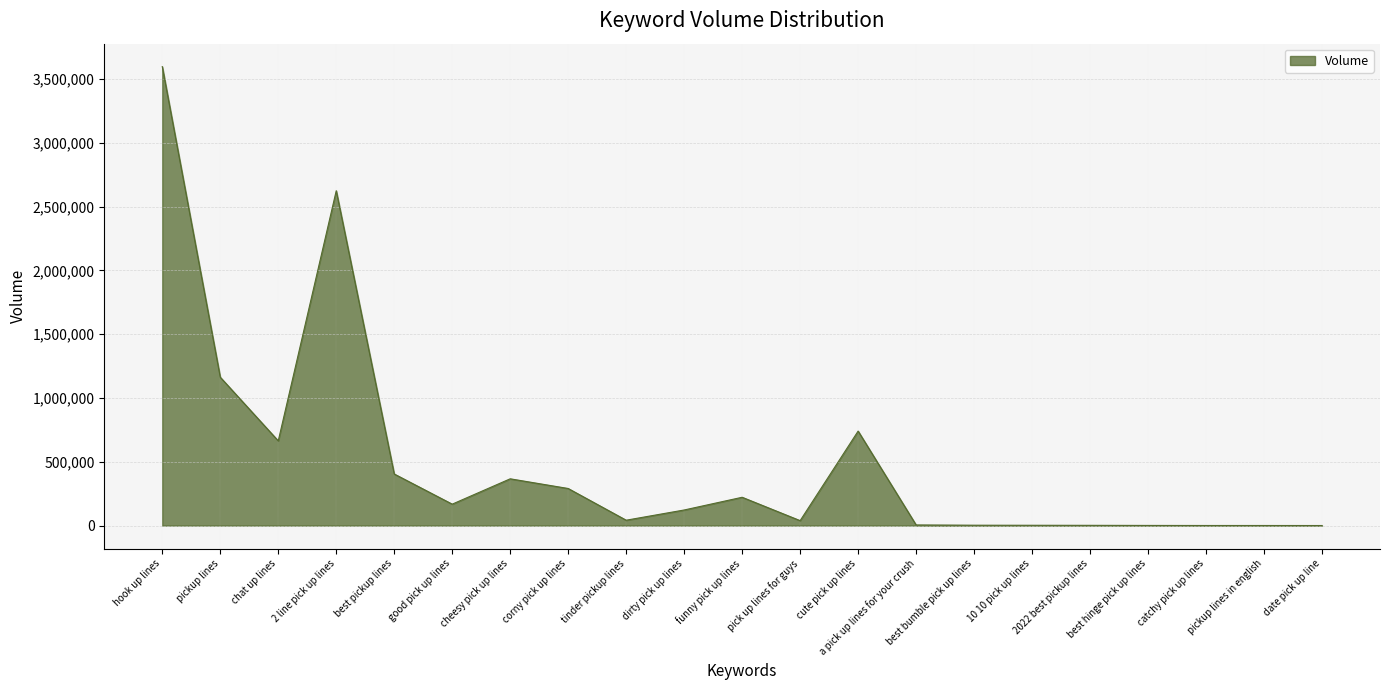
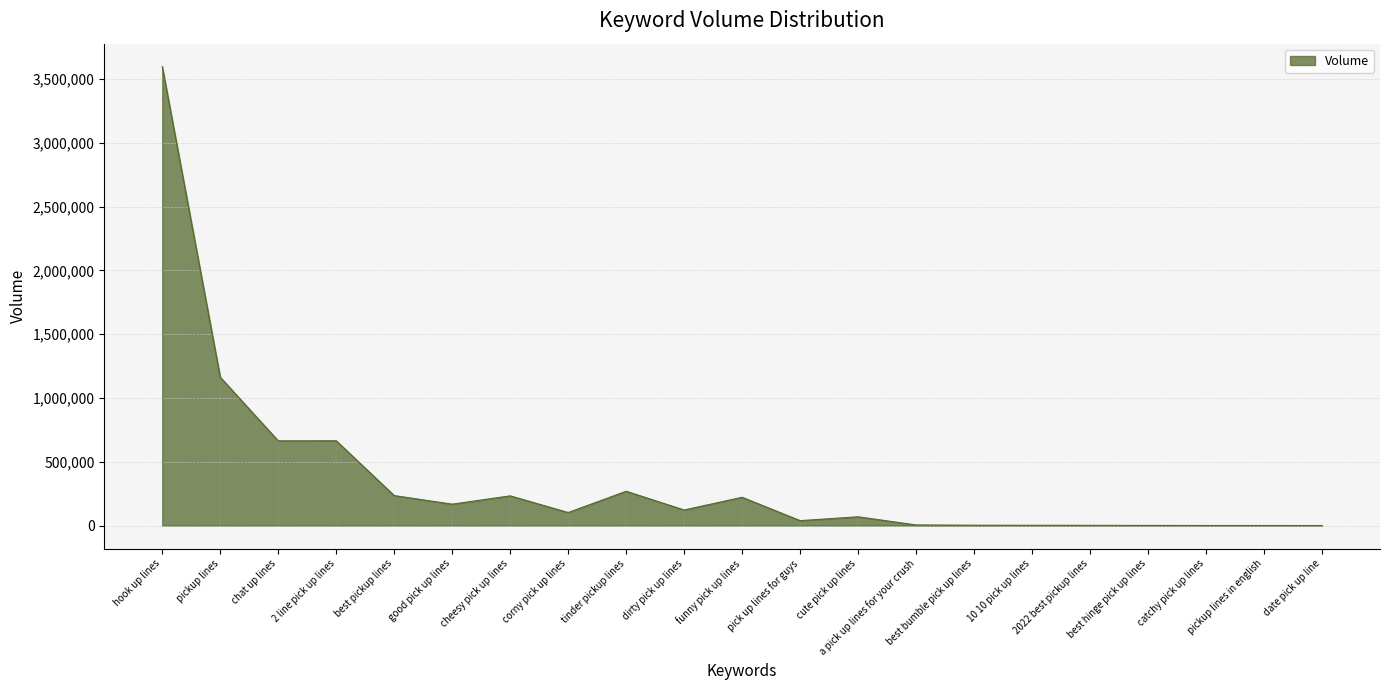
  {
    "hook up lines": "3,600,000",
    "pickup lines": "1,160,000",
    "chat up lines": "660,000",
-   "2 line pick up lines": "2,630,000",
-   "best pickup lines": "400,000",
+   "2 line pick up lines": "670,000",
+   "best pickup lines": "240,000",
    "good pick up lines": "170,000",
-   "cheesy pick up lines": "370,000",
-   "corny pick up lines": "290,000",
-   "tinder pickup lines": "40,000",
+   "cheesy pick up lines": "230,000",
+   "corny pick up lines": "100,000",
+   "tinder pickup lines": "270,000",
    "dirty pick up lines": "120,000",
    "funny pick up lines": "220,000",
    "pick up lines for guys": "40,000",
-   "cute pick up lines": "740,000",
+   "cute pick up lines": "70,000",
    "a pick up lines for your crush": "0",
    "best bumble pick up lines": "0",
    "10 10 pick up lines": "0",
    "2022 best pickup lines": "0",
    "best hinge pick up lines": "0",
    "catchy pick up lines": "0",
    "pickup lines in english": "0",
    "date pick up line": "0"
  }
